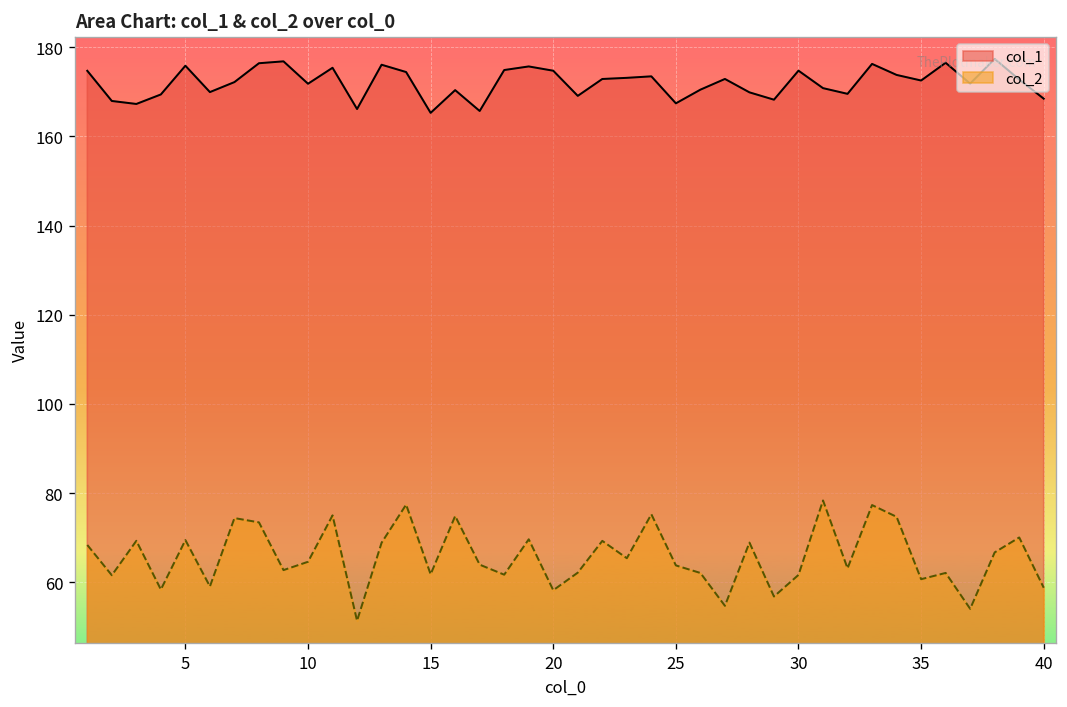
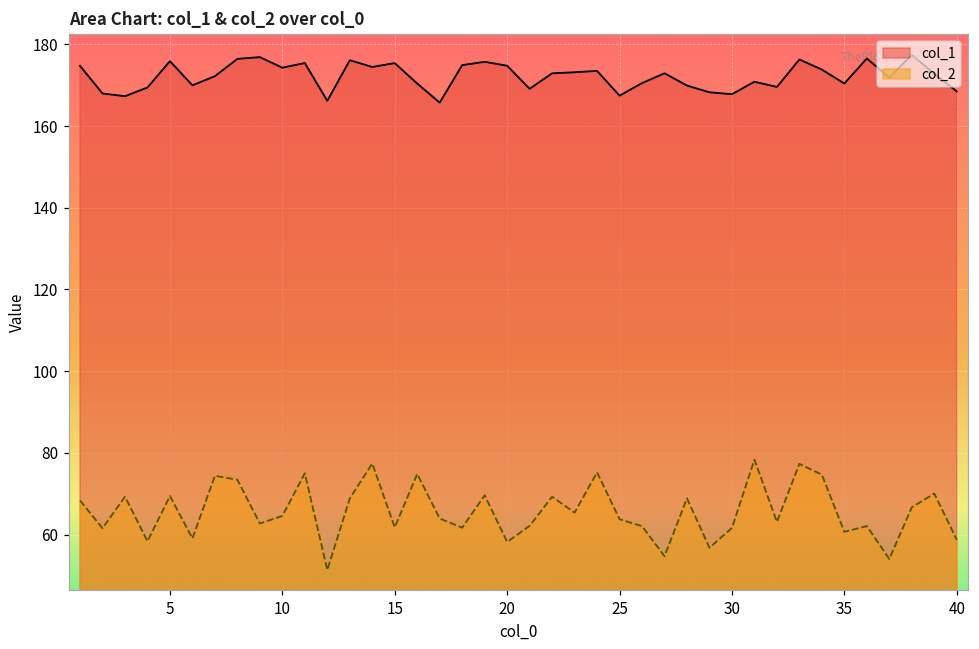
  {
    "col_1": {
      "5": 176,
-     "10": 172,
-     "15": 165,
+     "10": 174,
+     "15": 175,
      "20": 175,
      "25": 167,
-     "30": 175,
-     "35": 173,
+     "30": 168,
+     "35": 170,
      "40": 168
    },
    "col_2": {
      "5": 69,
      "10": 65,
      "15": 62,
      "20": 58,
      "25": 64,
      "30": 62,
      "35": 61,
      "40": 59
    }
  }
